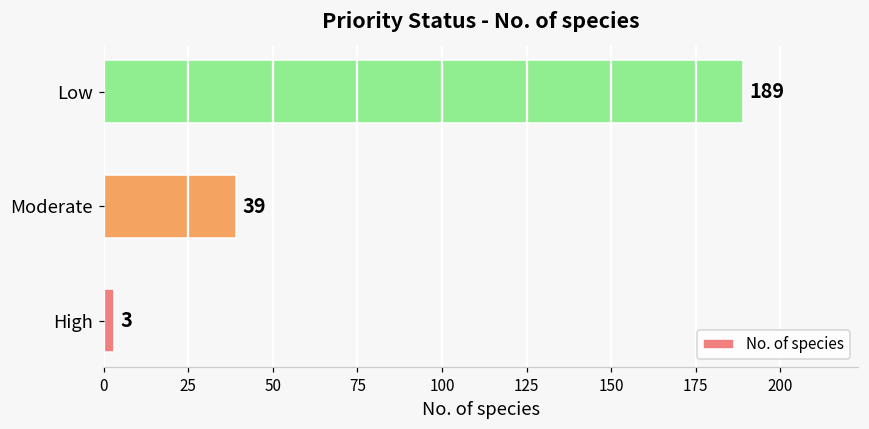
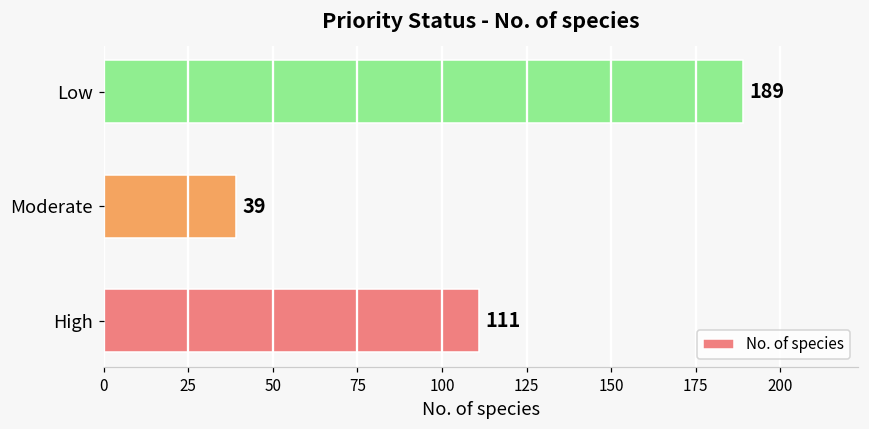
  {
    "Low": 189,
    "Moderate": 39,
-   "High": 3
+   "High": 111
  }
